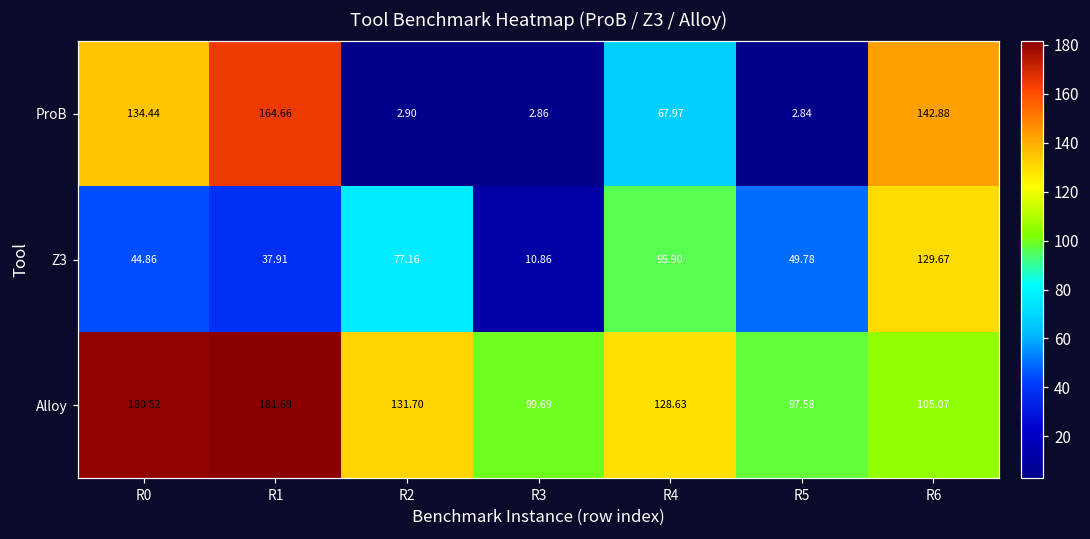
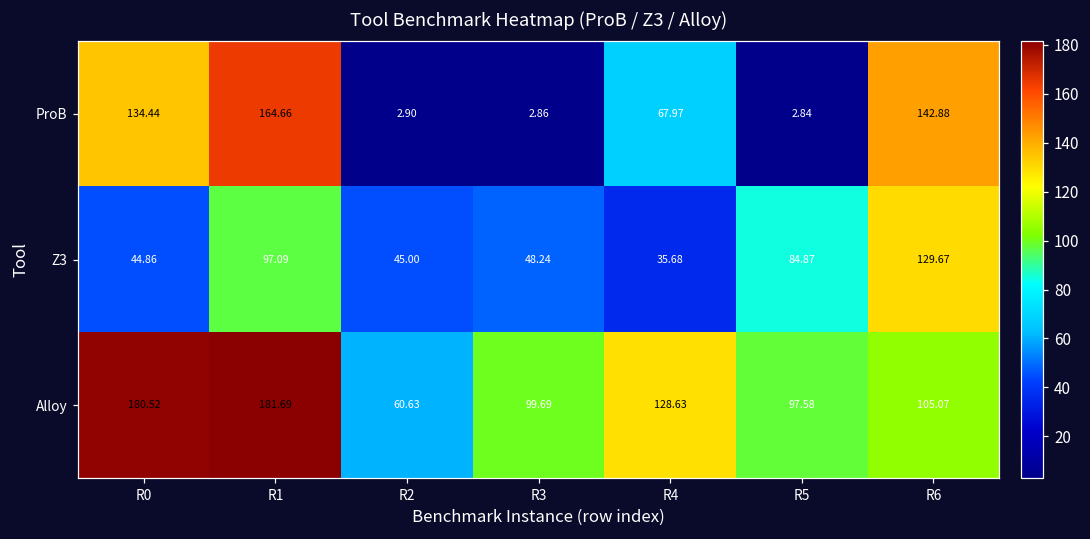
  {
    "ProB": {
      "R0": 134.44,
      "R1": 164.66,
      "R2": 2.90,
      "R3": 2.86,
      "R4": 67.97,
      "R5": 2.84,
      "R6": 142.88
    },
    "Z3": {
      "R0": 44.86,
-     "R1": 37.91,
-     "R2": 77.16,
-     "R3": 10.86,
-     "R4": 95.90,
-     "R5": 49.78,
+     "R1": 97.09,
+     "R2": 45.00,
+     "R3": 48.24,
+     "R4": 35.68,
+     "R5": 84.87,
      "R6": 129.67
    },
    "Alloy": {
      "R0": 180.52,
      "R1": 181.69,
-     "R2": 131.70,
+     "R2": 60.63,
      "R3": 99.69,
      "R4": 128.63,
      "R5": 97.58,
      "R6": 105.07
    }
  }
